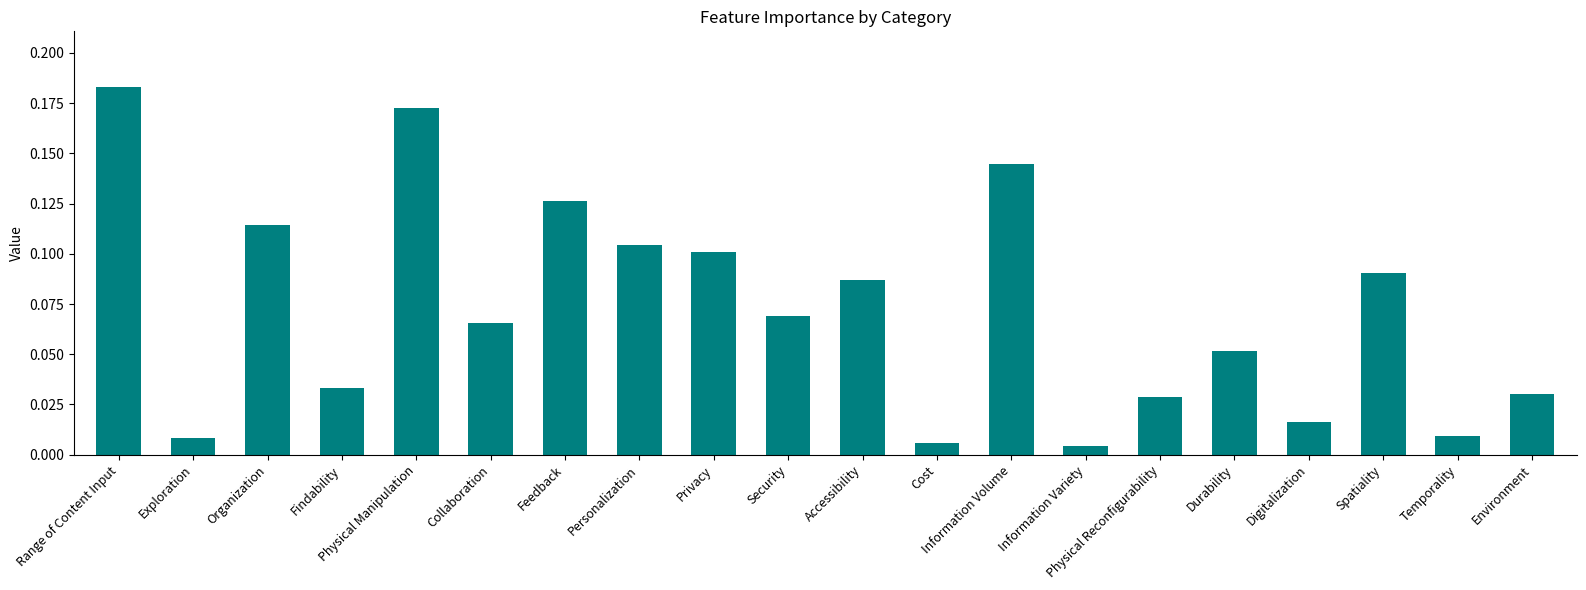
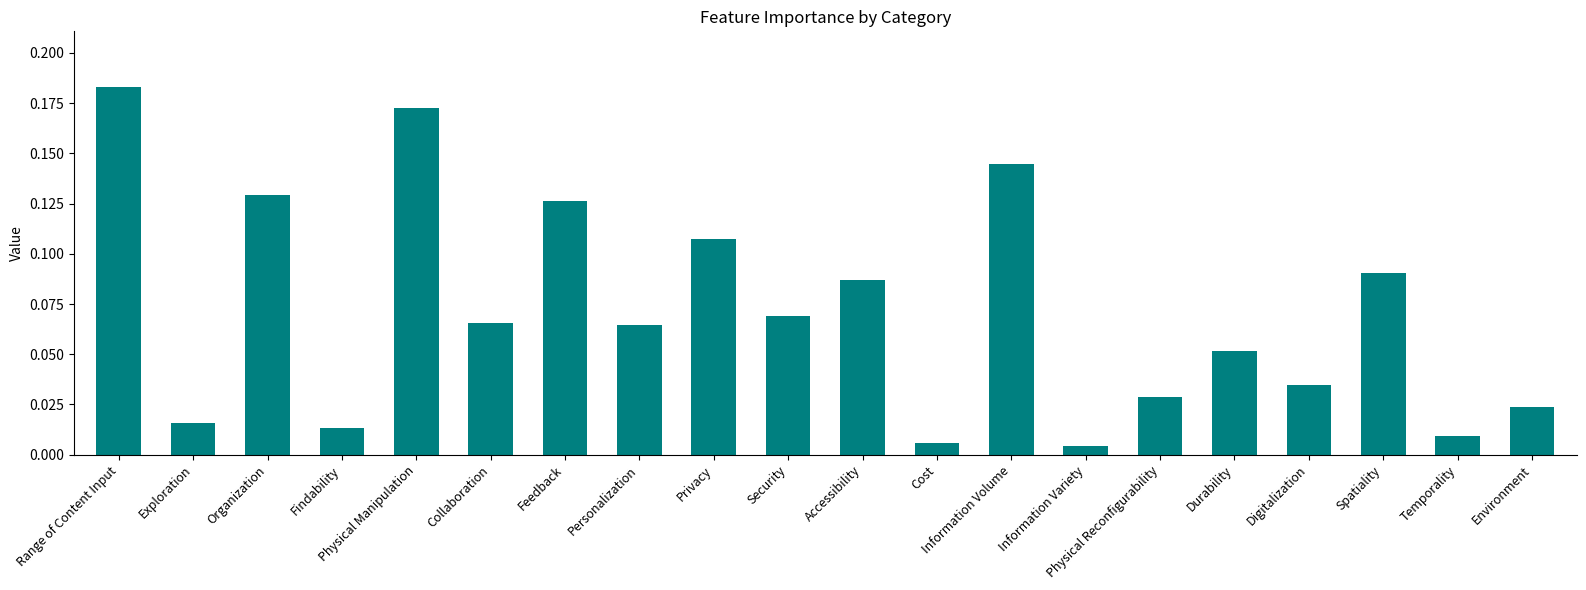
  {
    "Range of Content Input": 0.183,
-   "Exploration": 0.009,
-   "Organization": 0.114,
-   "Findability": 0.033,
+   "Exploration": 0.016,
+   "Organization": 0.129,
+   "Findability": 0.013,
    "Physical Manipulation": 0.173,
    "Collaboration": 0.065,
    "Feedback": 0.126,
-   "Personalization": 0.104,
-   "Privacy": 0.101,
+   "Personalization": 0.064,
+   "Privacy": 0.107,
    "Security": 0.069,
    "Accessibility": 0.087,
    "Cost": 0.006,
    "Information Volume": 0.144,
    "Information Variety": 0.004,
    "Physical Reconfigurability": 0.029,
    "Durability": 0.051,
-   "Digitalization": 0.016,
+   "Digitalization": 0.034,
    "Spatiality": 0.090,
    "Temporality": 0.009,
-   "Environment": 0.030
+   "Environment": 0.024
  }
